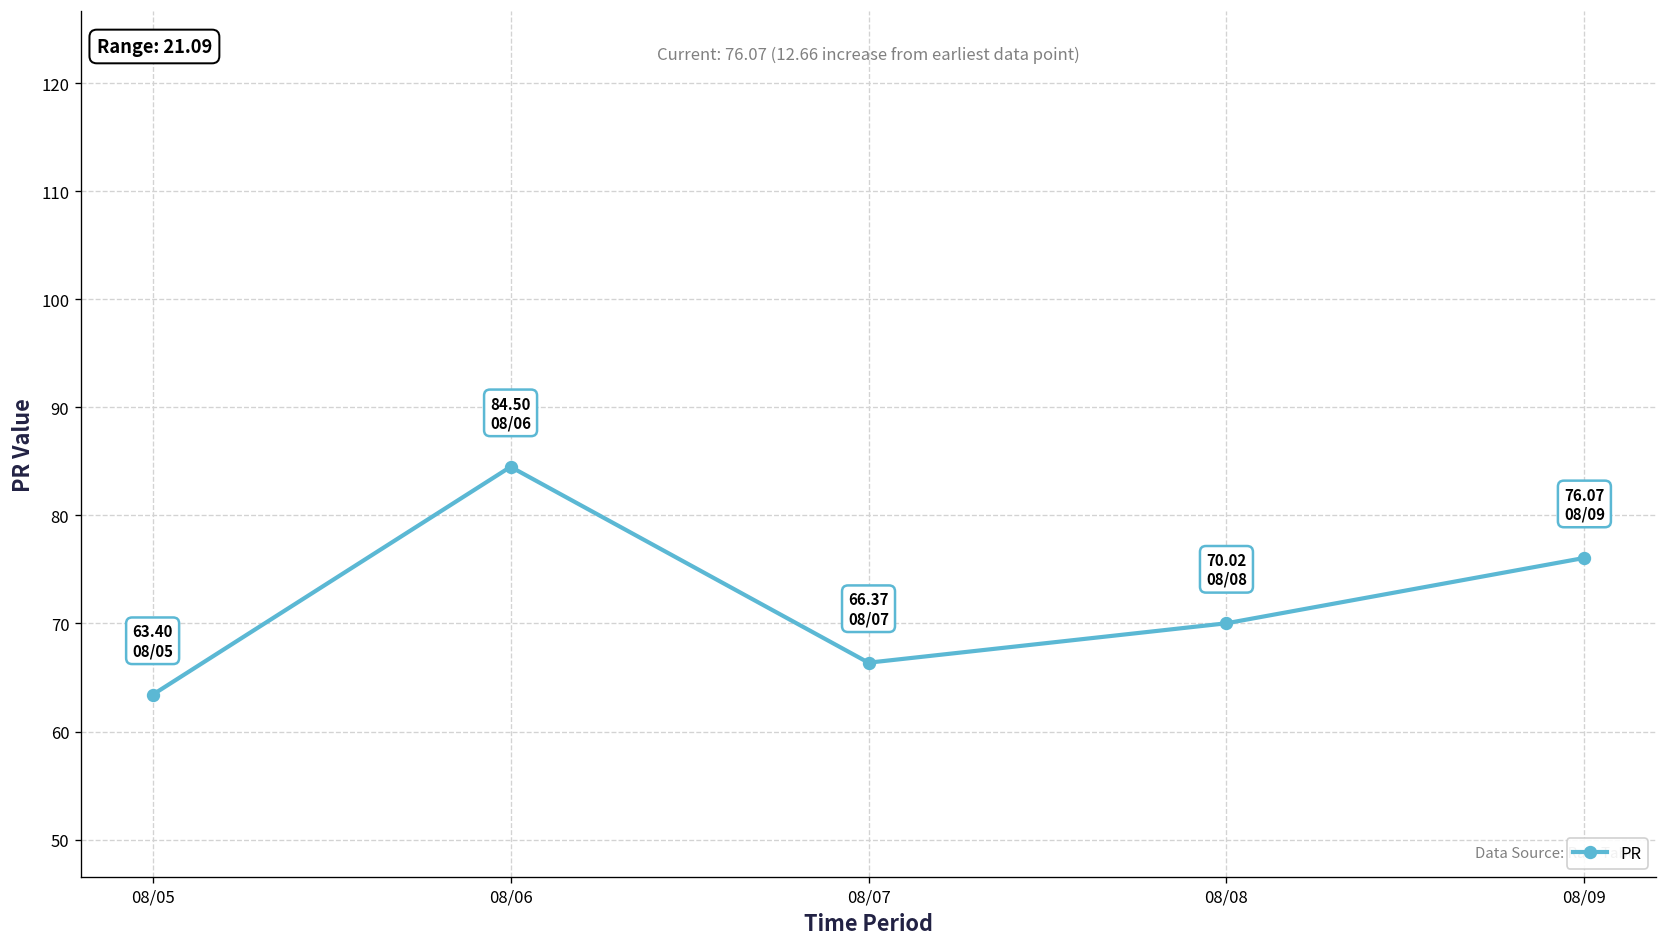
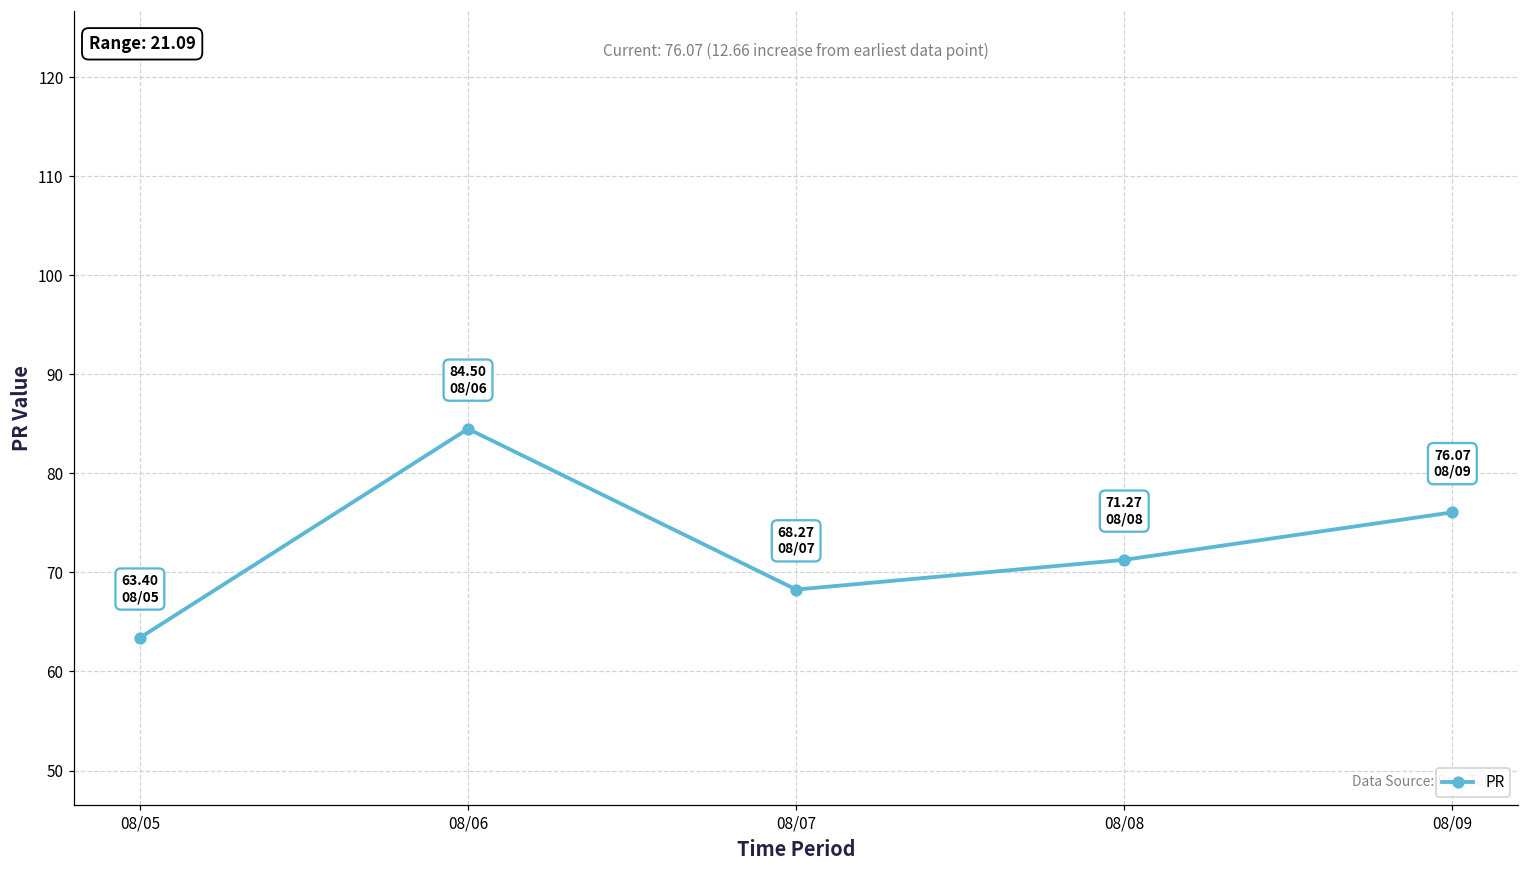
  {
-   "08/07": 66.37,
-   "08/08": 70.02
+   "08/07": 68.27,
+   "08/08": 71.27
  }
